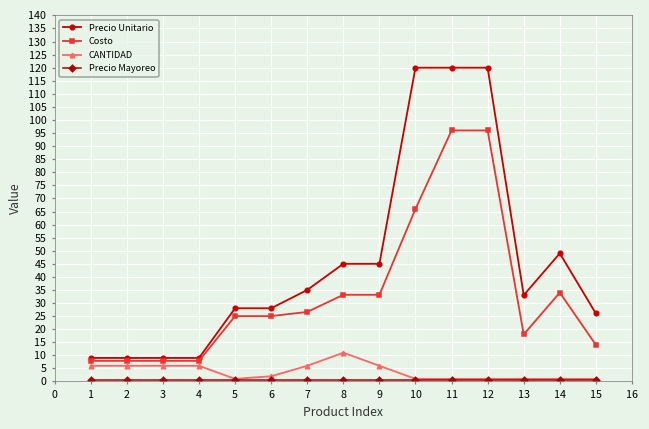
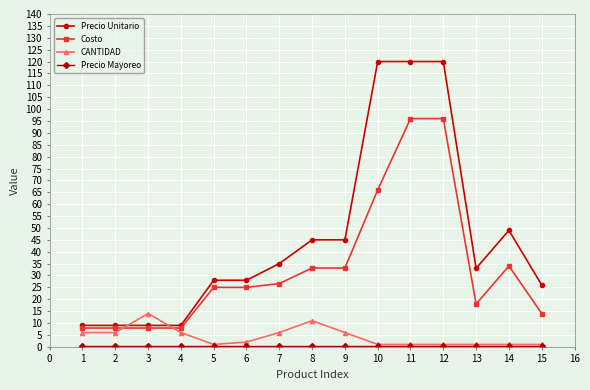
  {
    "Costo": {
      "1": 8,
      "2": 8,
      "3": 8,
      "4": 8,
      "5": 25,
      "6": 25,
      "7": 27,
      "8": 33,
      "9": 33,
      "10": 66,
      "11": 96,
      "12": 96,
      "13": 18,
      "14": 34,
      "15": 14
    },
    "CANTIDAD": {
      "1": 6,
      "2": 6,
-     "3": 6,
+     "3": 14,
      "4": 6,
      "6": 2,
      "7": 6,
      "8": 11,
      "9": 6
    }
  }
